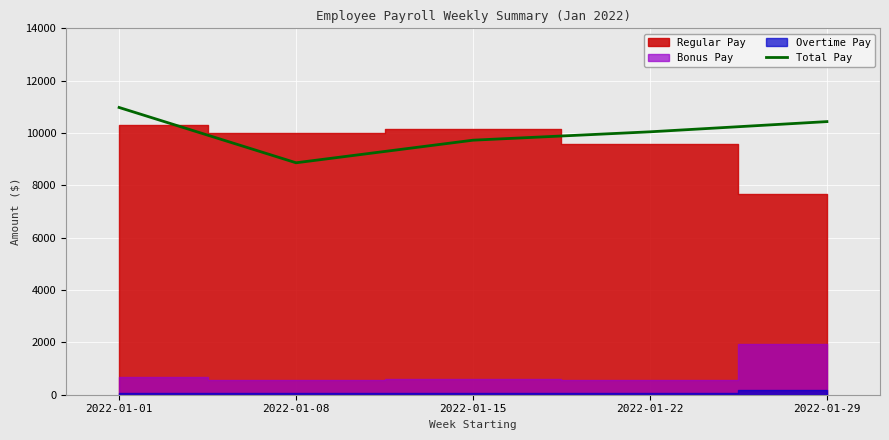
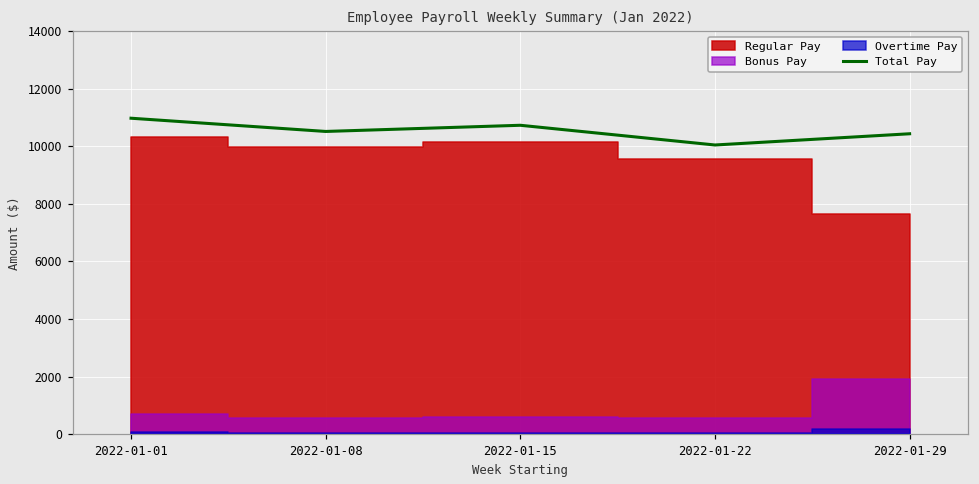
  {
    "Total Pay": {
      "2022-01-01": 11000,
-     "2022-01-08": 8900,
-     "2022-01-15": 9700,
+     "2022-01-08": 10500,
+     "2022-01-15": 10700,
      "2022-01-22": 10000,
      "2022-01-29": 10400
    }
  }
